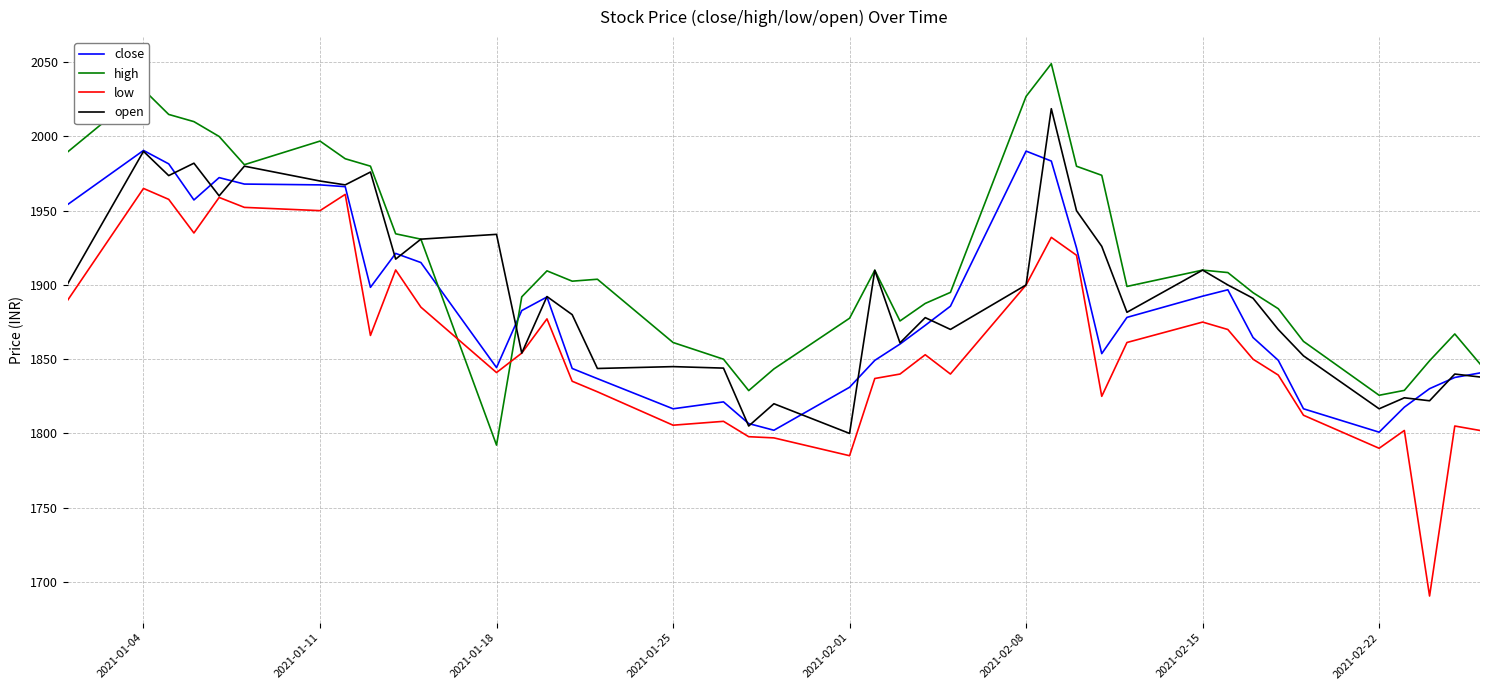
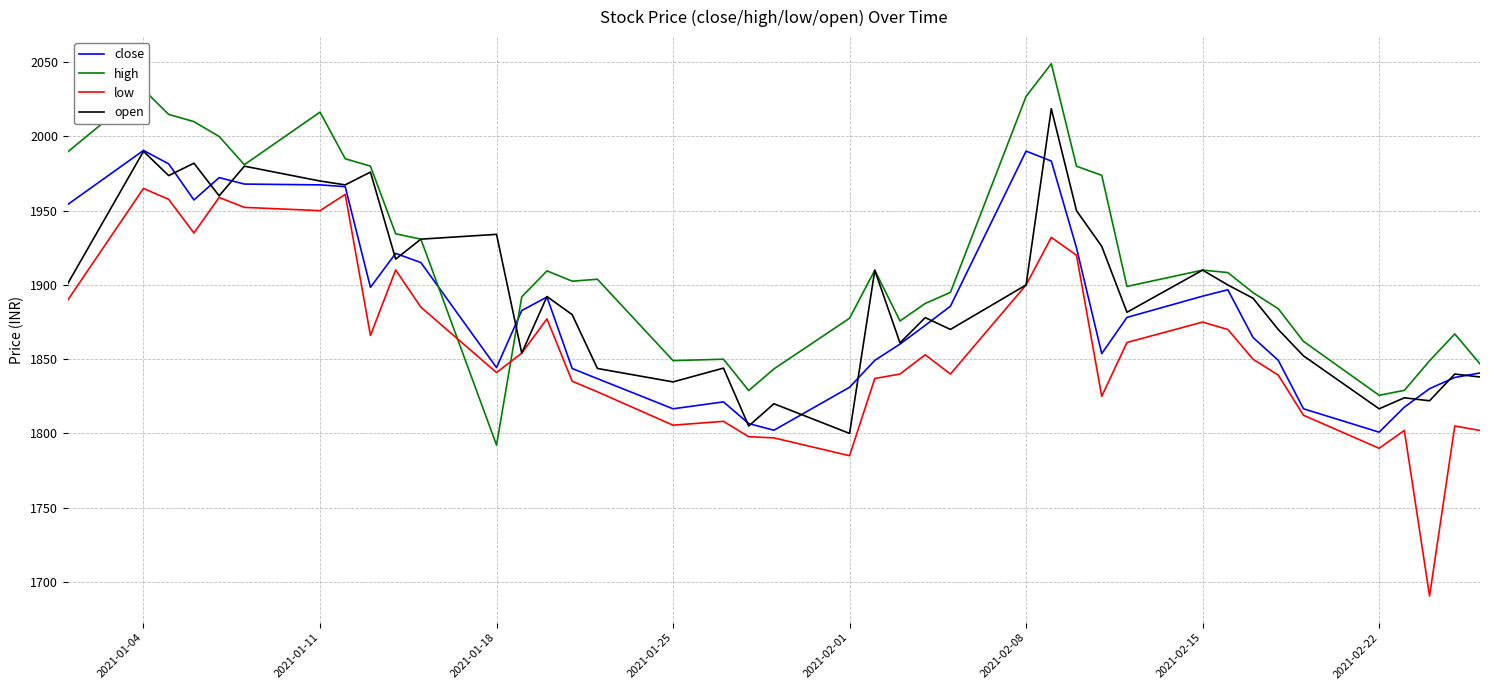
  {
    "close": {
      "2021-01-11": 1967,
      "2021-01-18": 1844,
      "2021-01-25": 1817,
      "2021-02-01": 1831,
      "2021-02-08": 1990,
      "2021-02-15": 1892,
      "2021-02-22": 1801
    },
    "high": {
-     "2021-01-11": 1997,
+     "2021-01-11": 2016,
      "2021-01-18": 1792,
-     "2021-01-25": 1861,
+     "2021-01-25": 1849,
      "2021-02-01": 1878,
      "2021-02-08": 2027,
      "2021-02-22": 1826
    },
    "low": {
      "2021-01-04": 1965,
      "2021-01-11": 1950,
      "2021-01-18": 1841,
      "2021-01-25": 1806,
      "2021-02-01": 1785,
      "2021-02-15": 1875,
      "2021-02-22": 1790
    },
    "open": {
      "2021-01-11": 1970,
      "2021-01-18": 1934,
-     "2021-01-25": 1845,
+     "2021-01-25": 1835,
      "2021-02-01": 1800,
      "2021-02-22": 1817
    }
  }
